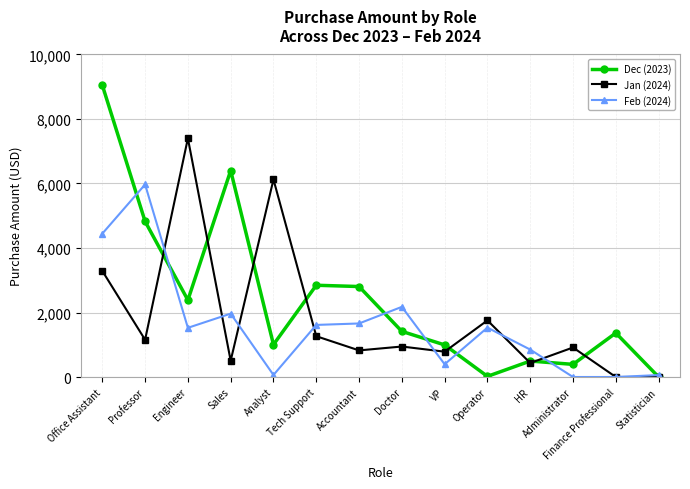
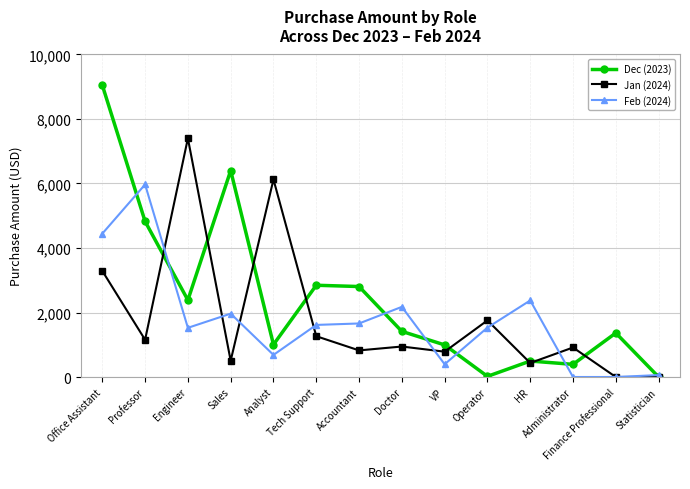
  {
    "Dec (2023)": {
      "Office Assistant": "9,100",
      "Professor": "4,800",
      "Engineer": "2,400",
      "Sales": "6,400",
      "Analyst": "1,000",
      "Tech Support": "2,800",
      "Accountant": "2,800",
      "Doctor": "1,400",
      "VP": "1,000",
      "Operator": "0",
      "Administrator": "400",
      "Finance Professional": "1,400"
    },
    "Jan (2024)": {
      "Office Assistant": "3,300",
      "Professor": "1,200",
      "Engineer": "7,400",
      "Sales": "500",
      "Analyst": "6,100",
      "Tech Support": "1,300",
      "Accountant": "800",
      "Doctor": "900",
      "VP": "800",
      "Operator": "1,800",
      "Administrator": "900"
    },
    "Feb (2024)": {
      "Office Assistant": "4,400",
      "Professor": "6,000",
      "Engineer": "1,500",
      "Sales": "2,000",
-     "Analyst": "100",
+     "Analyst": "700",
      "Tech Support": "1,600",
      "Accountant": "1,700",
      "Doctor": "2,200",
      "VP": "400",
      "Operator": "1,500",
-     "HR": "900",
+     "HR": "2,400",
      "Administrator": "0"
    }
  }
